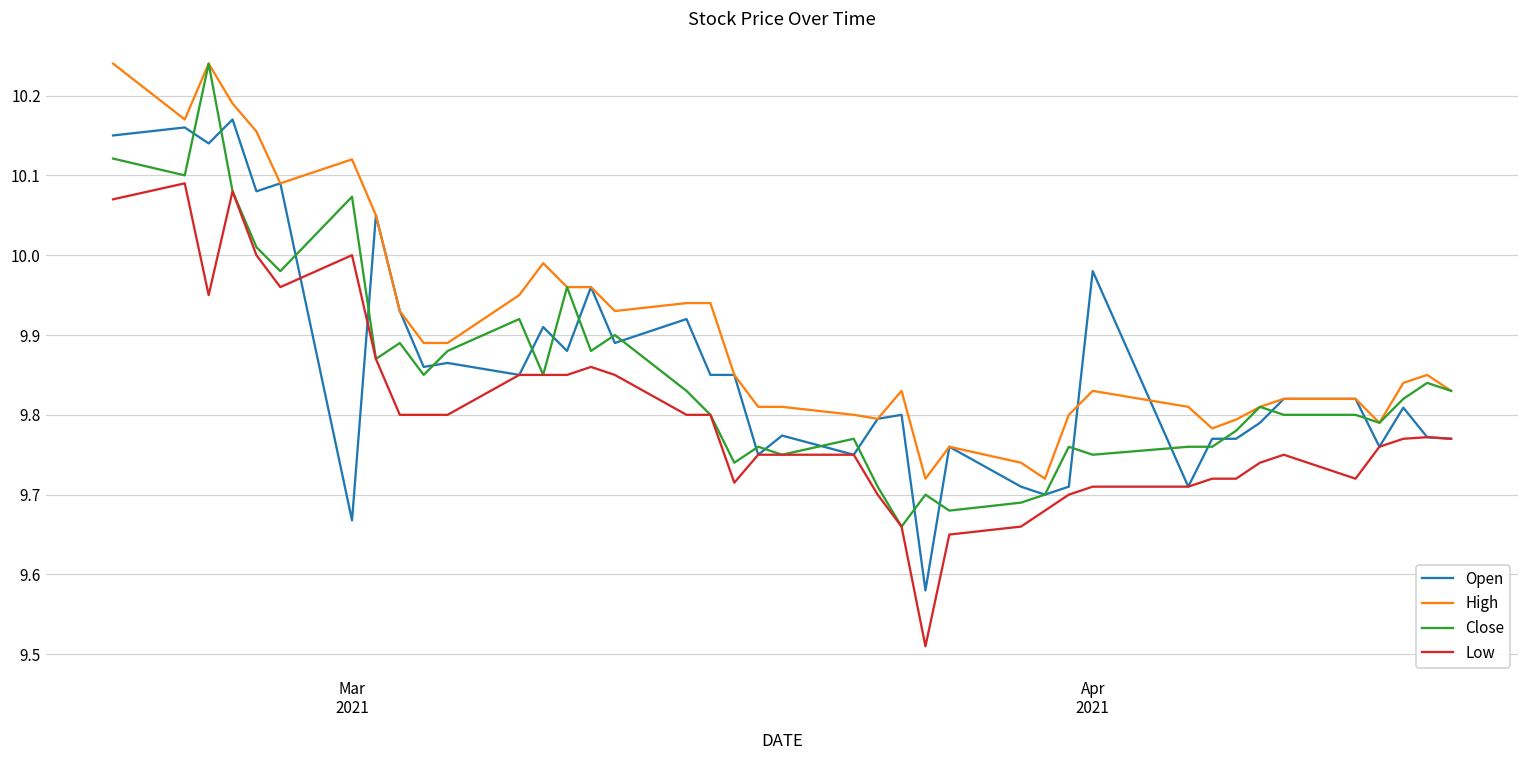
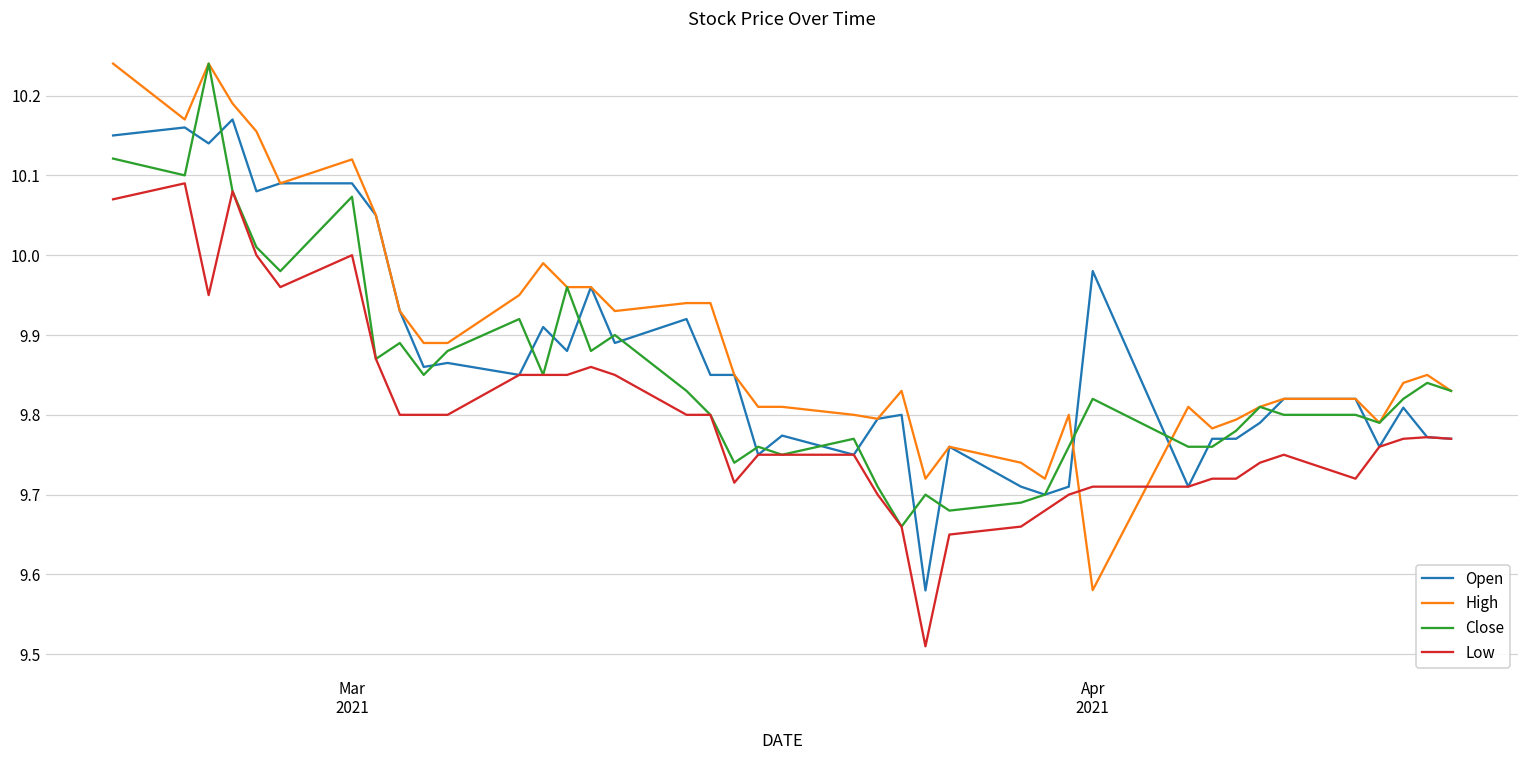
  {
    "Open": {
-     "Mar 2021": 9.67,
+     "Mar 2021": 10.09,
      "Apr 2021": 9.98
    },
    "High": {
      "Mar 2021": 10.12,
-     "Apr 2021": 9.83
+     "Apr 2021": 9.58
    },
    "Close": {
      "Mar 2021": 10.07,
-     "Apr 2021": 9.75
+     "Apr 2021": 9.82
    },
    "Low": {
      "Mar 2021": 10.00,
      "Apr 2021": 9.71
    }
  }
